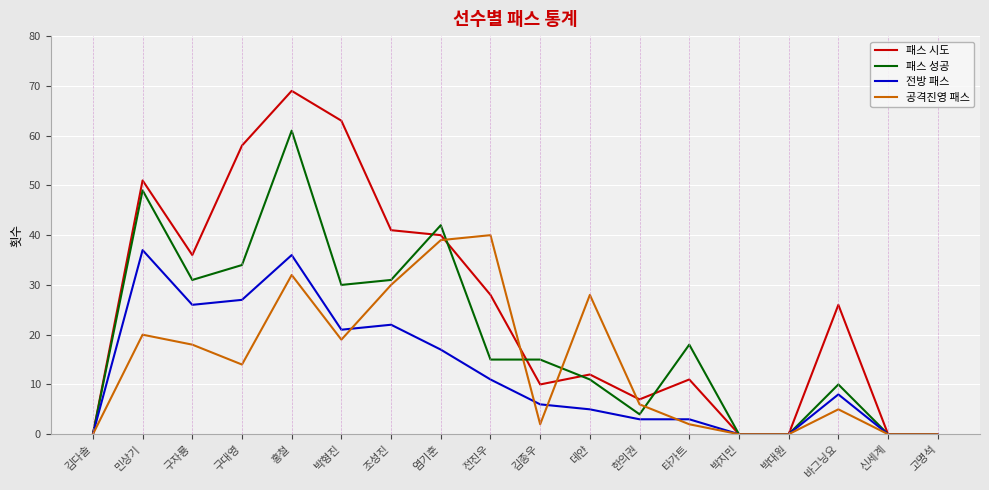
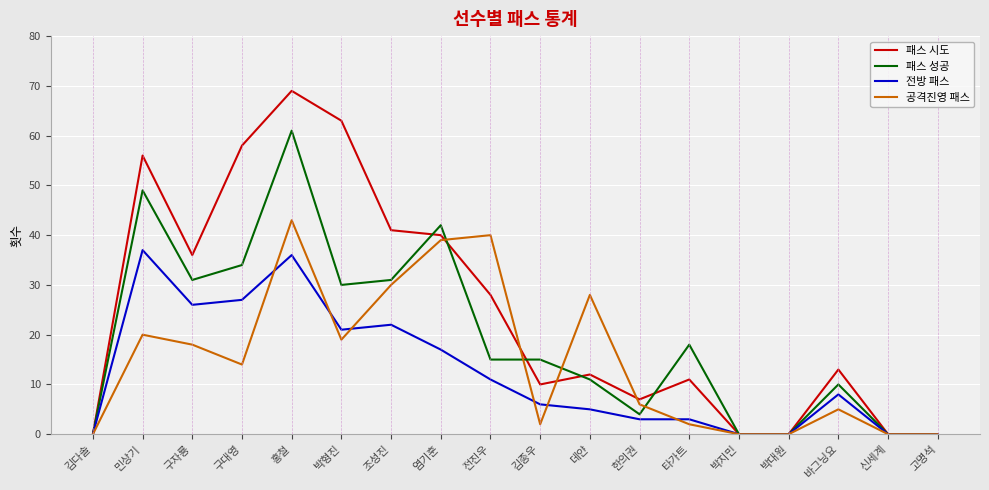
  {
    "패스 시도": {
-     "민상기": 51,
+     "민상기": 56,
      "구자룡": 36,
      "구대영": 58,
      "홍철": 69,
      "박형진": 63,
      "조성진": 41,
      "염기훈": 40,
      "전진우": 28,
      "김종우": 10,
      "데얀": 12,
      "한의권": 7,
      "타가트": 11,
-     "바그닝요": 26
+     "바그닝요": 13
    },
    "패스 성공": {
      "민상기": 49,
      "구자룡": 31,
      "구대영": 34,
      "홍철": 61,
      "박형진": 30,
      "조성진": 31,
      "염기훈": 42,
      "전진우": 15,
      "김종우": 15,
      "데얀": 11,
      "한의권": 4,
      "타가트": 18,
      "바그닝요": 10
    },
    "전방 패스": {
      "민상기": 37,
      "구자룡": 26,
      "구대영": 27,
      "홍철": 36,
      "박형진": 21,
      "조성진": 22,
      "염기훈": 17,
      "전진우": 11,
      "김종우": 6,
      "데얀": 5,
      "한의권": 3,
      "타가트": 3,
      "바그닝요": 8
    },
    "공격진영 패스": {
      "민상기": 20,
      "구자룡": 18,
      "구대영": 14,
-     "홍철": 32,
+     "홍철": 43,
      "박형진": 19,
      "조성진": 30,
      "염기훈": 39,
      "전진우": 40,
      "김종우": 2,
      "데얀": 28,
      "한의권": 6,
      "타가트": 2,
      "바그닝요": 5
    }
  }
